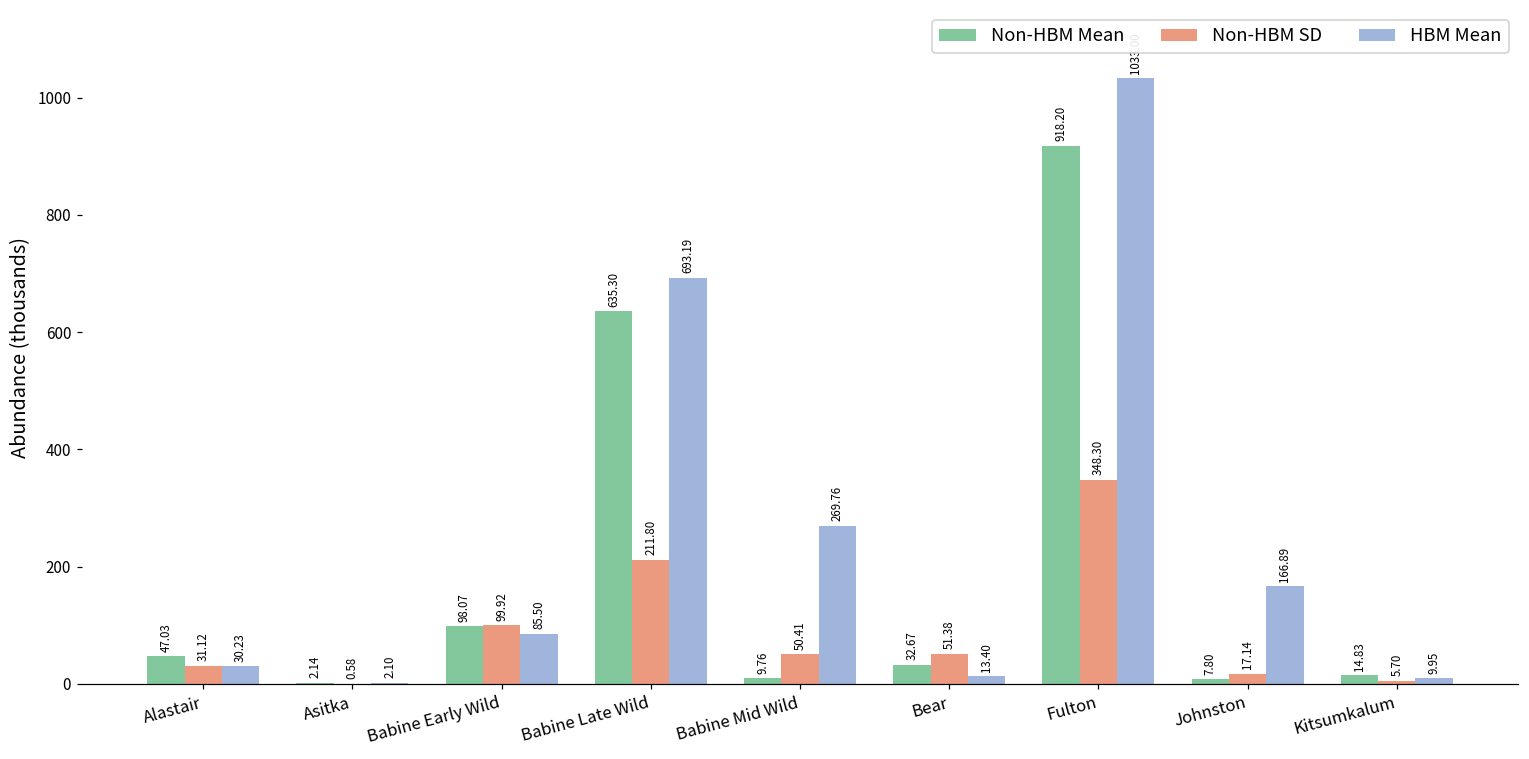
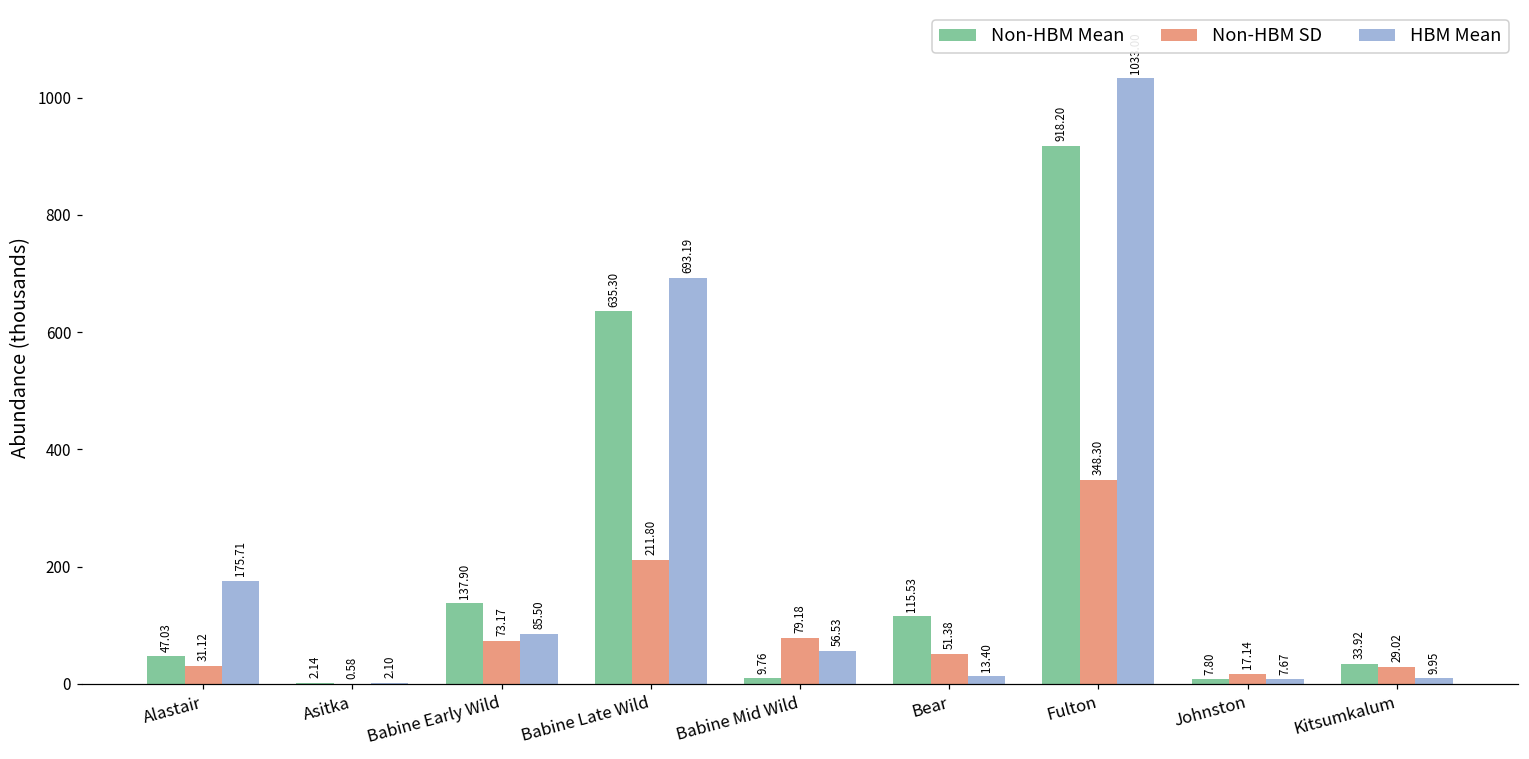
  {
    "Non-HBM Mean": {
      "Alastair": 47.03,
      "Asitka": 2.14,
-     "Babine Early Wild": 98.07,
+     "Babine Early Wild": 137.90,
      "Babine Late Wild": 635.30,
      "Babine Mid Wild": 9.76,
-     "Bear": 32.67,
+     "Bear": 115.53,
      "Fulton": 918.20,
      "Johnston": 7.80,
-     "Kitsumkalum": 14.83
+     "Kitsumkalum": 33.92
    },
    "Non-HBM SD": {
      "Alastair": 31.12,
      "Asitka": 0.58,
-     "Babine Early Wild": 99.92,
+     "Babine Early Wild": 73.17,
      "Babine Late Wild": 211.80,
-     "Babine Mid Wild": 50.41,
+     "Babine Mid Wild": 79.18,
      "Bear": 51.38,
      "Fulton": 348.30,
      "Johnston": 17.14,
-     "Kitsumkalum": 5.70
+     "Kitsumkalum": 29.02
    },
    "HBM Mean": {
-     "Alastair": 30.23,
+     "Alastair": 175.71,
      "Asitka": 2.10,
      "Babine Early Wild": 85.50,
      "Babine Late Wild": 693.19,
-     "Babine Mid Wild": 269.76,
+     "Babine Mid Wild": 56.53,
      "Bear": 13.40,
-     "Johnston": 166.89,
+     "Johnston": 7.67,
      "Kitsumkalum": 9.95
    }
  }
